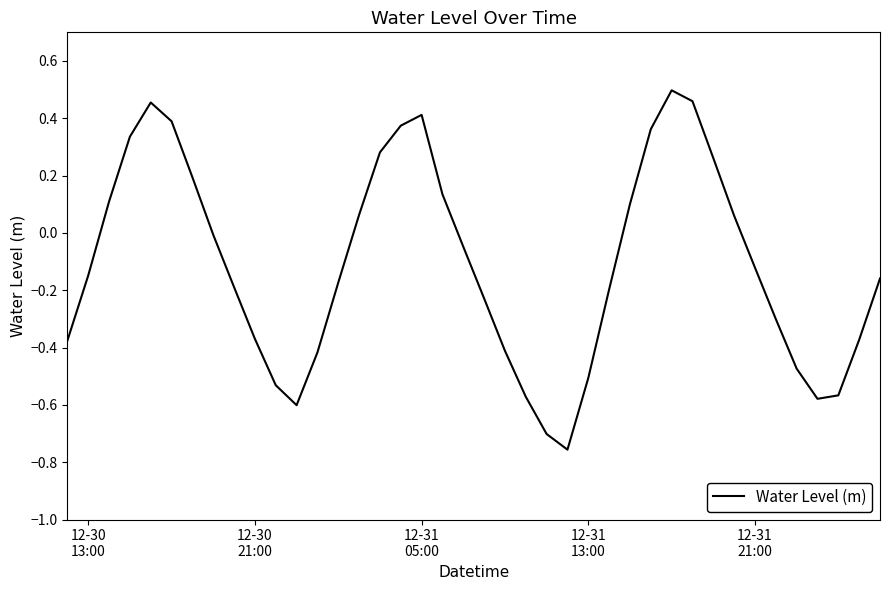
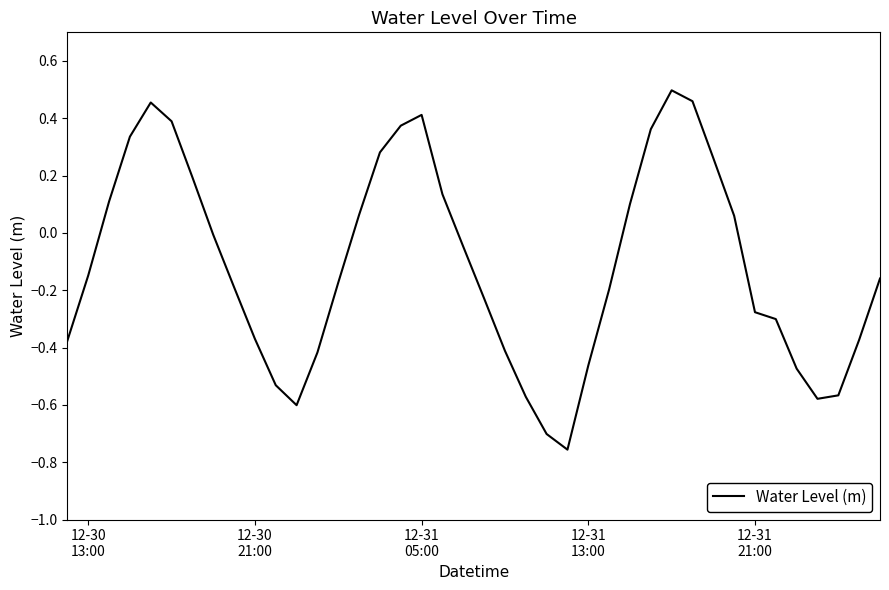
  {
    "12-30 13:00": -0.15,
    "12-30 21:00": -0.37,
    "12-31 05:00": 0.41,
-   "12-31 13:00": -0.51,
-   "12-31 21:00": -0.12
+   "12-31 13:00": -0.46,
+   "12-31 21:00": -0.28
  }
